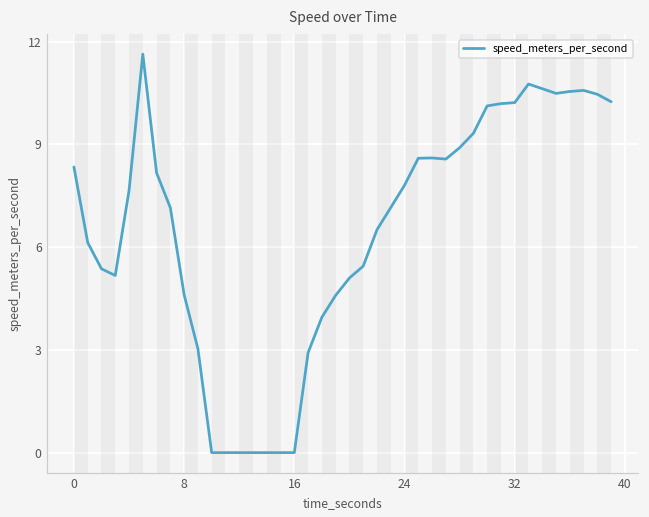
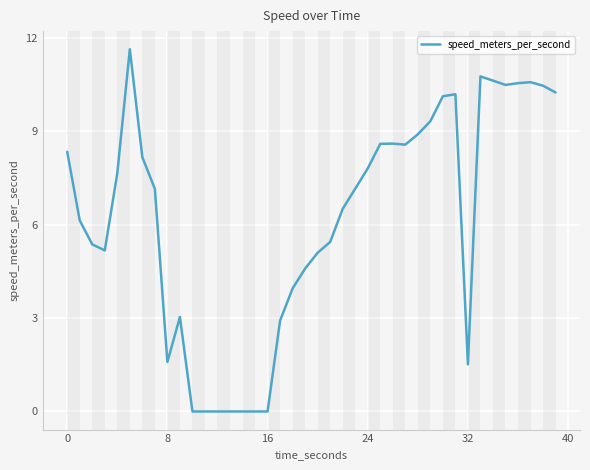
  {
    "0": 8.3,
-   "8": 4.6,
+   "8": 1.6,
    "16": 0.0,
    "24": 7.8,
-   "32": 10.2
+   "32": 1.5
  }
